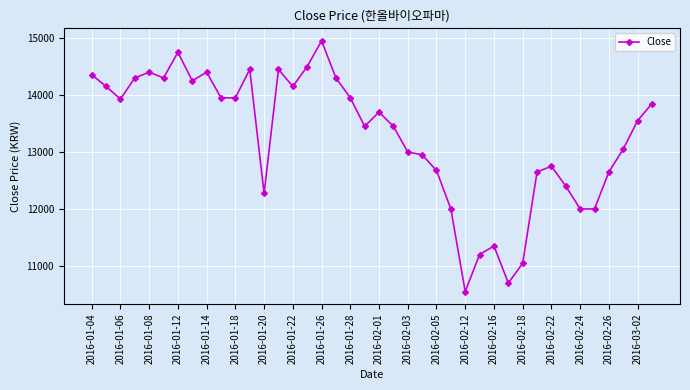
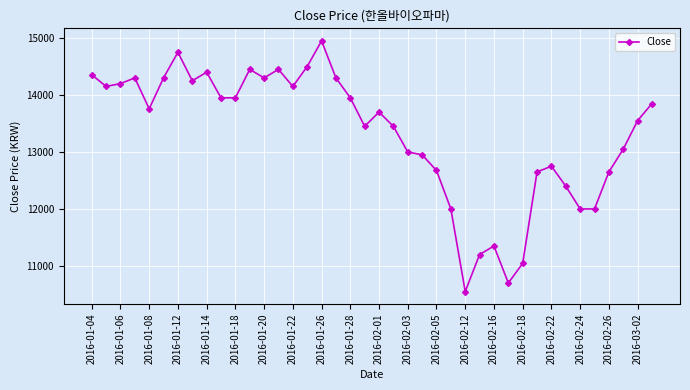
  {
    "2016-01-04": 14400,
-   "2016-01-06": 13900,
-   "2016-01-08": 14400,
+   "2016-01-06": 14200,
+   "2016-01-08": 13800,
    "2016-01-12": 14800,
    "2016-01-14": 14400,
    "2016-01-18": 14000,
-   "2016-01-20": 12300,
+   "2016-01-20": 14300,
    "2016-01-22": 14200,
    "2016-01-26": 15000,
    "2016-01-28": 14000,
    "2016-02-01": 13700,
    "2016-02-03": 13000,
    "2016-02-05": 12700,
    "2016-02-12": 10600,
    "2016-02-16": 11400,
    "2016-02-18": 11000,
    "2016-02-22": 12800,
    "2016-02-24": 12000,
    "2016-02-26": 12700,
    "2016-03-02": 13600
  }
